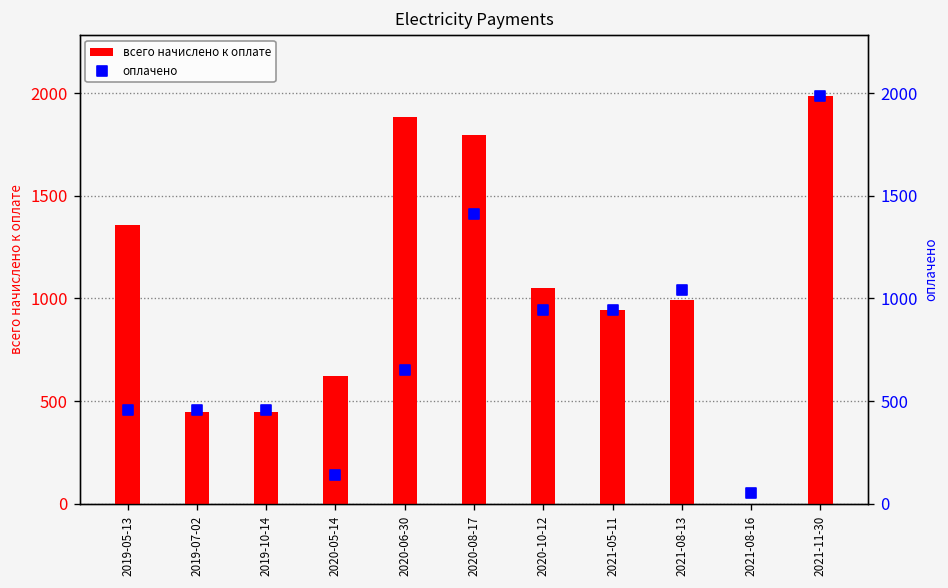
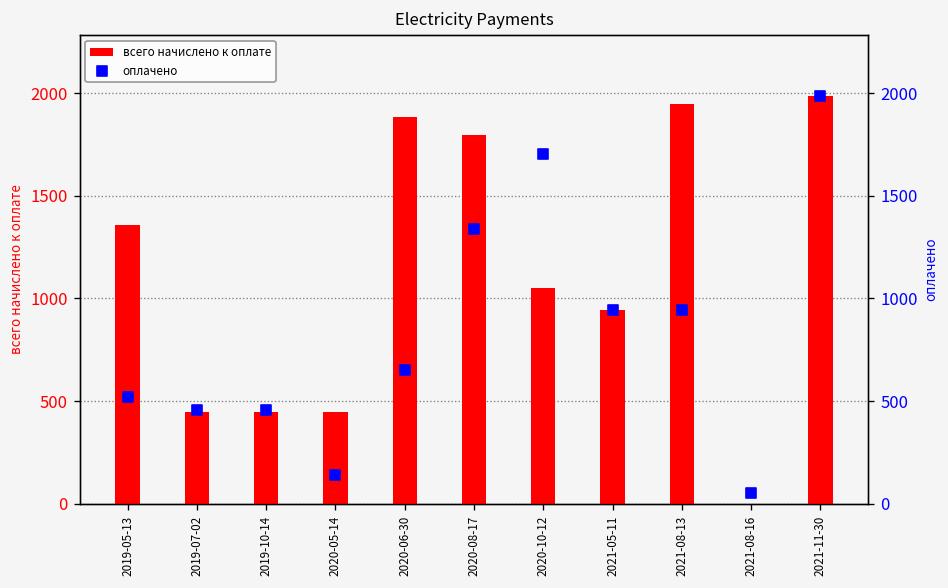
  {
    "всего начислено к оплате": {
      "2019-05-13": 1360,
      "2019-07-02": 450,
      "2019-10-14": 450,
-     "2020-05-14": 620,
+     "2020-05-14": 450,
      "2020-06-30": 1880,
      "2020-08-17": 1790,
      "2020-10-12": 1050,
      "2021-05-11": 940,
-     "2021-08-13": 990,
+     "2021-08-13": 1950,
      "2021-08-16": 0,
      "2021-11-30": 1980
    },
    "оплачено": {
-     "2019-05-13": 460,
-     "2020-08-17": 1410,
-     "2020-10-12": 940,
-     "2021-08-13": 1040
+     "2019-05-13": 520,
+     "2020-08-17": 1340,
+     "2020-10-12": 1700,
+     "2021-08-13": 940
    }
  }
